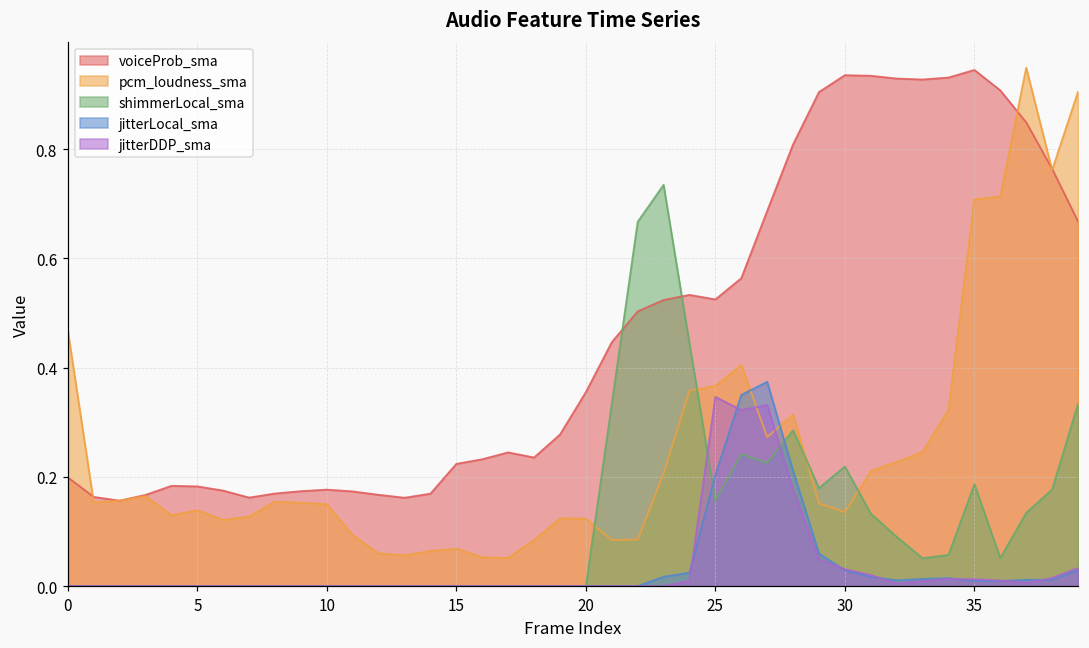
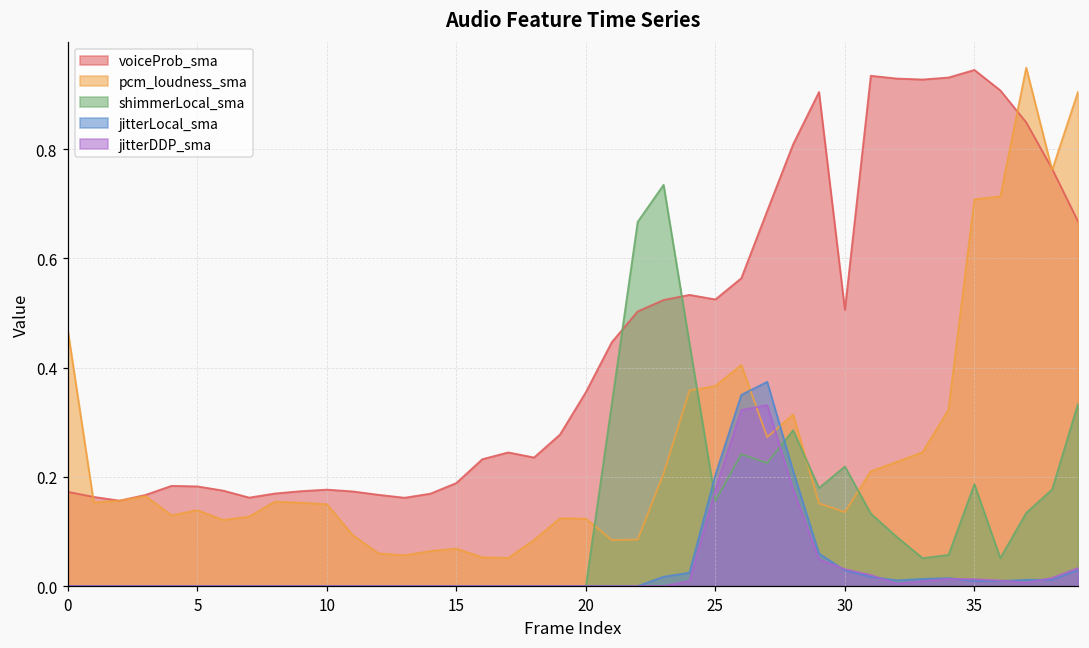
  {
    "voiceProb_sma": {
-     "0": 0.20,
+     "0": 0.17,
      "5": 0.18,
      "10": 0.18,
-     "15": 0.22,
+     "15": 0.19,
      "20": 0.36,
      "25": 0.52,
-     "30": 0.94,
+     "30": 0.51,
      "35": 0.94
    },
    "pcm_loudness_sma": {
      "0": 0.47,
      "5": 0.14,
      "10": 0.15,
      "15": 0.07,
      "20": 0.12,
      "25": 0.37,
      "30": 0.14,
      "35": 0.71
    },
    "shimmerLocal_sma": {
      "25": 0.16,
      "30": 0.22,
      "35": 0.19
    },
    "jitterLocal_sma": {
      "25": 0.20
    },
    "jitterDDP_sma": {
-     "25": 0.35
+     "25": 0.18
    }
  }
